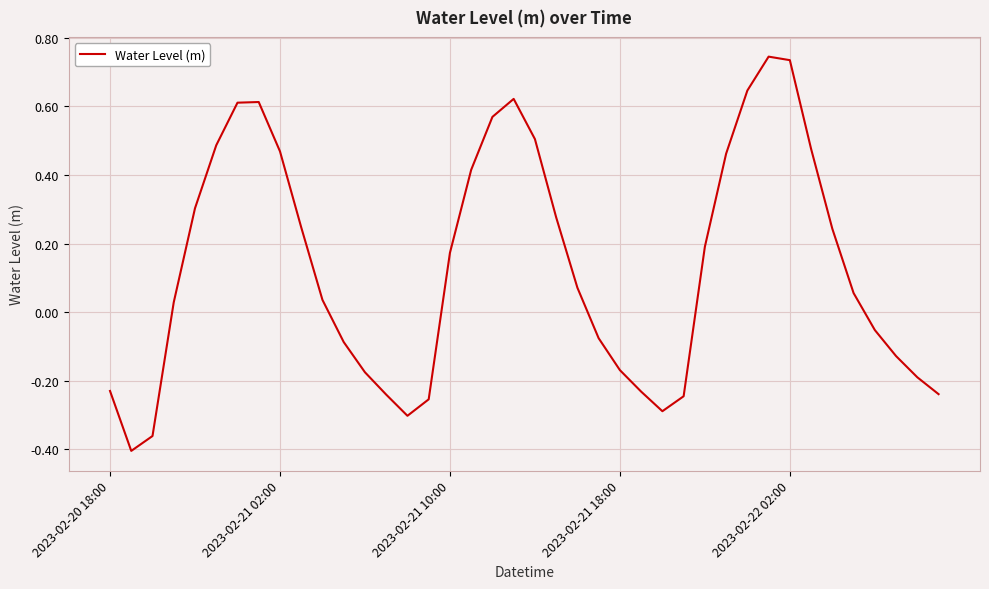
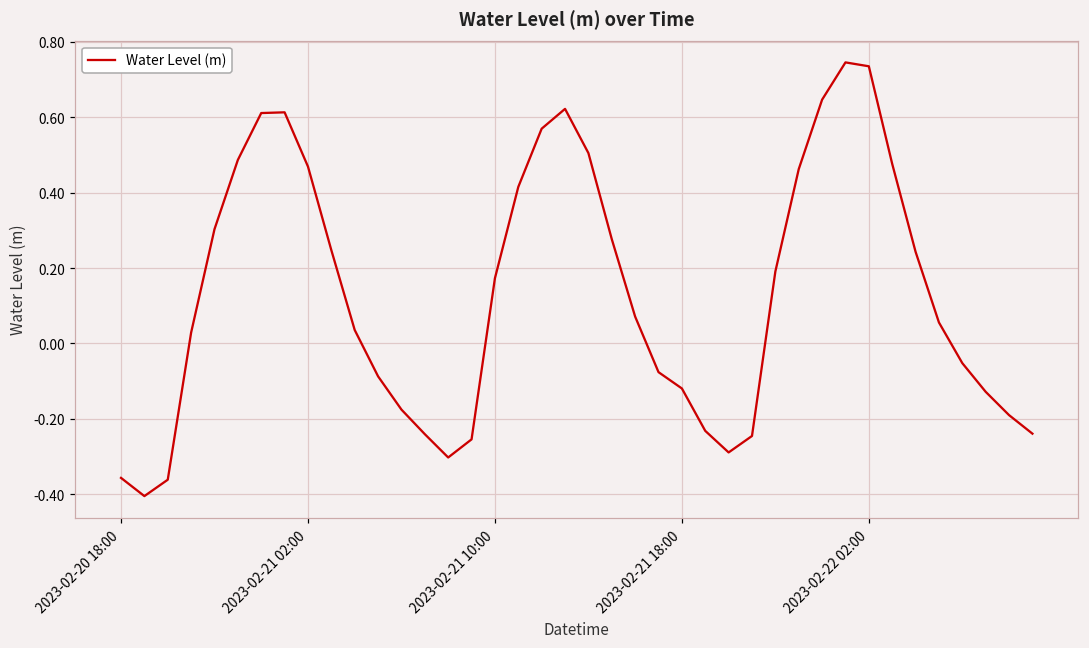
  {
-   "2023-02-20 18:00": -0.23,
+   "2023-02-20 18:00": -0.36,
    "2023-02-21 02:00": 0.47,
    "2023-02-21 10:00": 0.17,
-   "2023-02-21 18:00": -0.17,
+   "2023-02-21 18:00": -0.12,
    "2023-02-22 02:00": 0.74
  }
